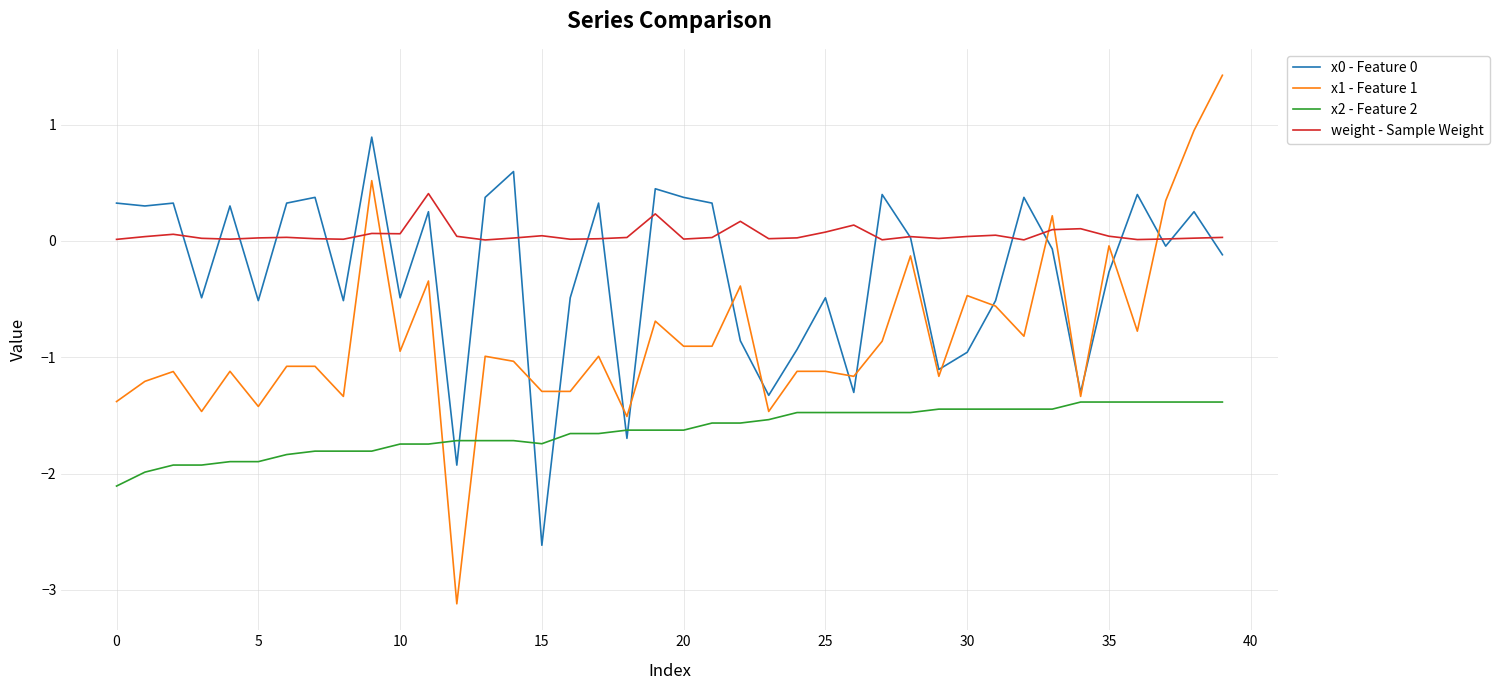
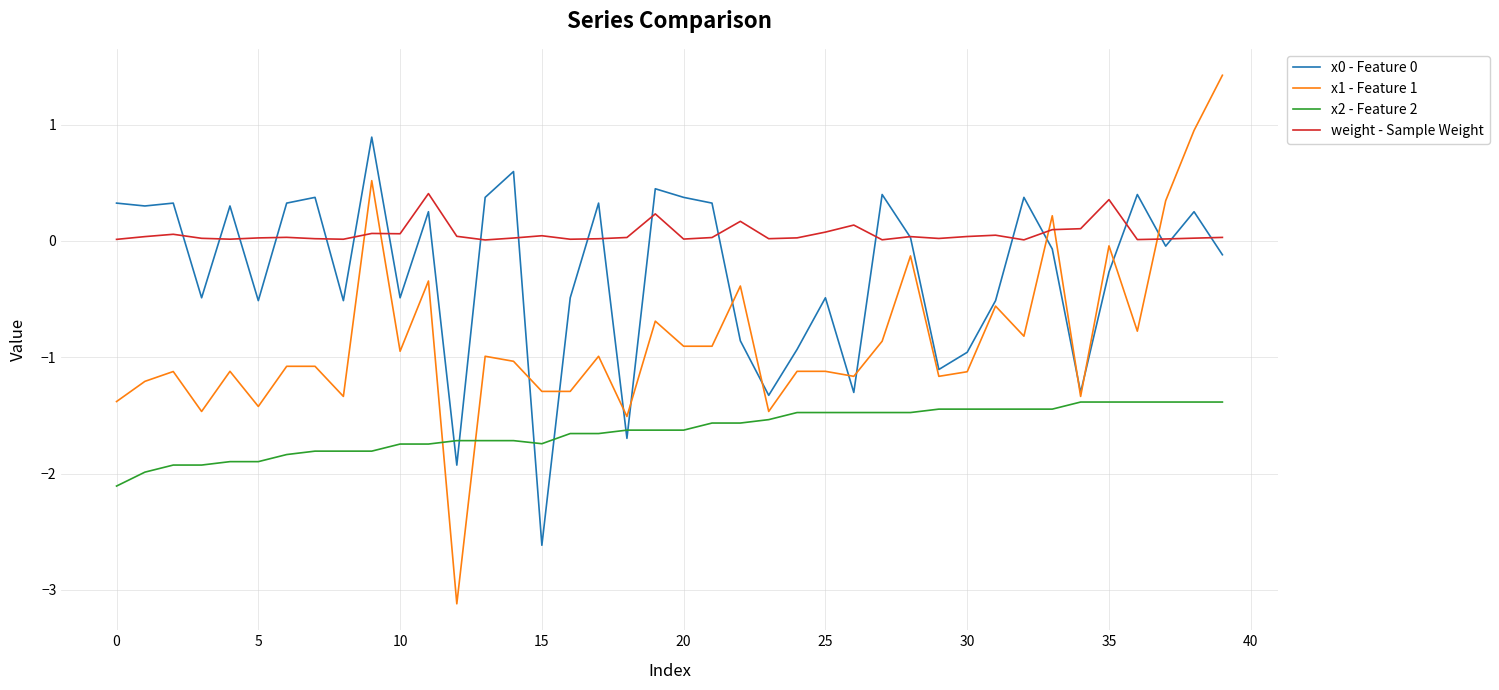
  {
    "x0 - Feature 0": {
      "0": 0.33,
      "5": -0.51,
      "10": -0.49,
      "15": -2.62,
      "20": 0.38,
      "25": -0.49,
      "30": -0.96,
      "35": -0.27
    },
    "x1 - Feature 1": {
      "0": -1.38,
      "5": -1.42,
      "10": -0.95,
      "15": -1.29,
      "20": -0.91,
      "25": -1.12,
-     "30": -0.47,
+     "30": -1.12,
      "35": -0.04
    },
    "x2 - Feature 2": {
      "0": -2.11,
      "5": -1.90,
      "10": -1.75,
      "15": -1.74,
      "20": -1.63,
      "25": -1.48,
      "30": -1.45,
      "35": -1.39
    },
    "weight - Sample Weight": {
      "0": 0.01,
      "5": 0.03,
      "10": 0.06,
      "15": 0.05,
      "20": 0.02,
      "25": 0.08,
      "30": 0.04,
-     "35": 0.04
+     "35": 0.36
    }
  }
